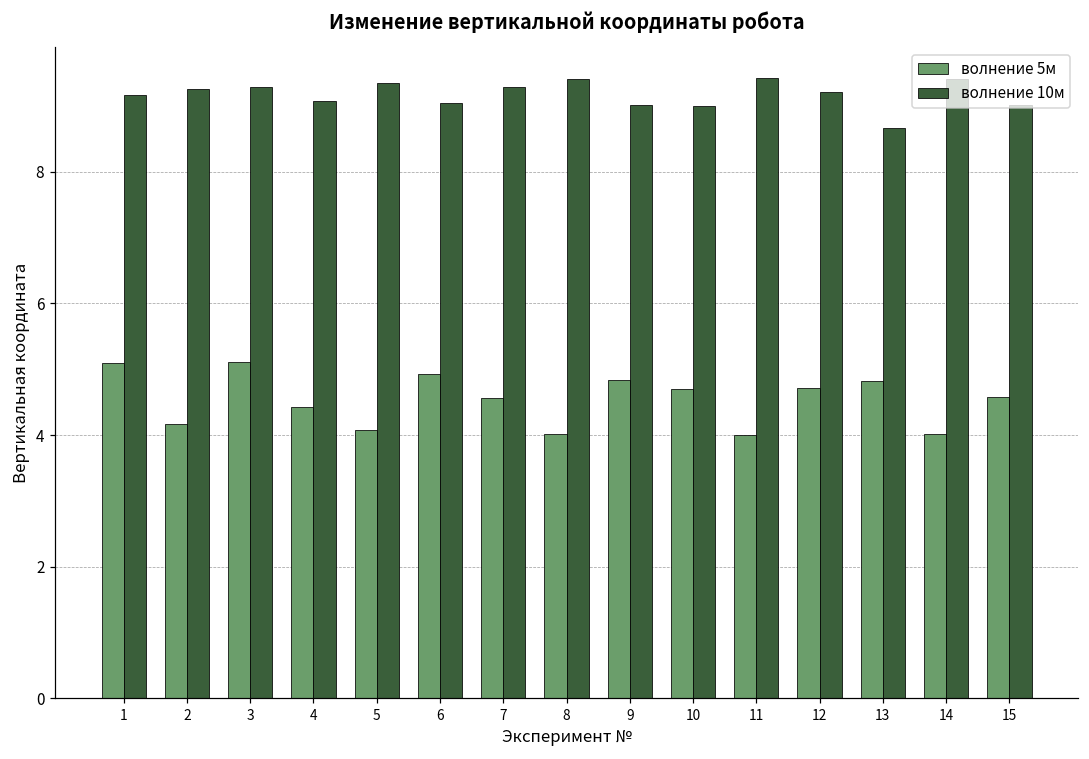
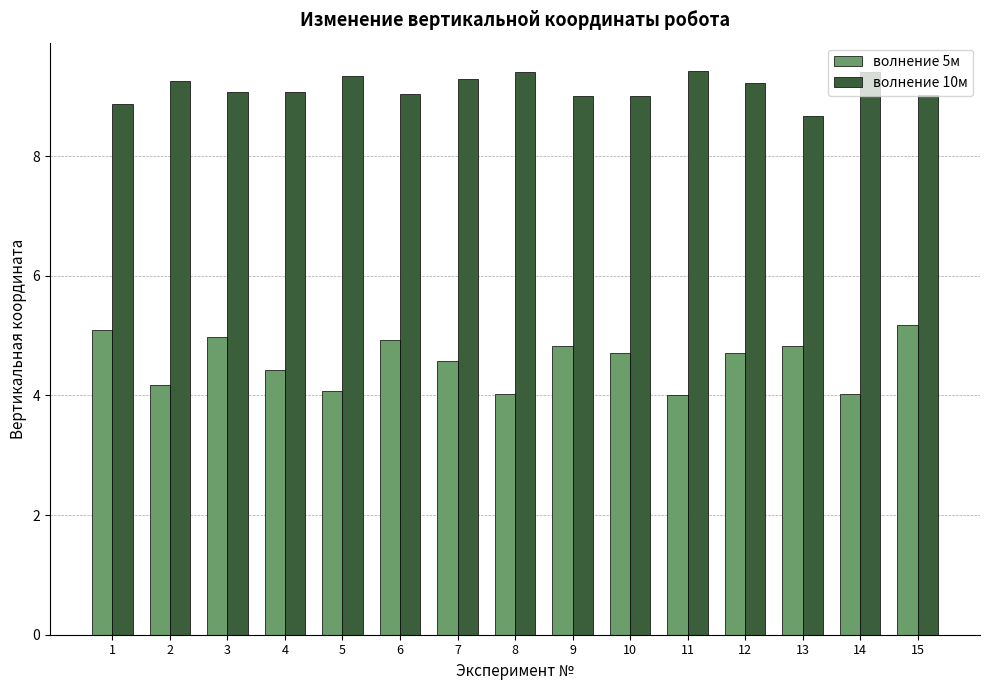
  {
    "волнение 5м": {
      "1": 5.1,
      "2": 4.2,
-     "3": 5.1,
+     "3": 5.0,
      "4": 4.4,
      "5": 4.1,
      "6": 4.9,
      "7": 4.6,
      "8": 4.0,
      "9": 4.8,
      "10": 4.7,
      "11": 4.0,
      "12": 4.7,
      "13": 4.8,
      "14": 4.0,
-     "15": 4.6
+     "15": 5.2
    },
    "волнение 10м": {
-     "1": 9.2,
+     "1": 8.9,
      "2": 9.3,
-     "3": 9.3,
+     "3": 9.1,
      "4": 9.1,
      "5": 9.3,
      "6": 9.0,
      "7": 9.3,
      "8": 9.4,
      "9": 9.0,
      "10": 9.0,
      "11": 9.4,
      "12": 9.2,
      "13": 8.7
    }
  }
